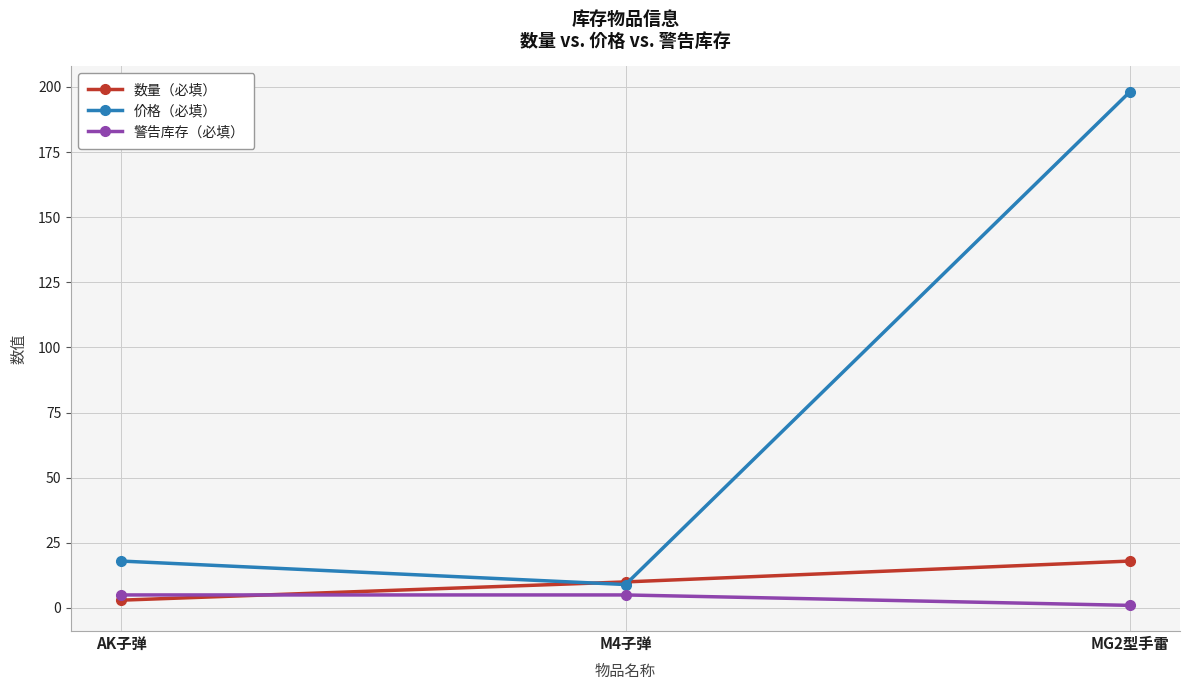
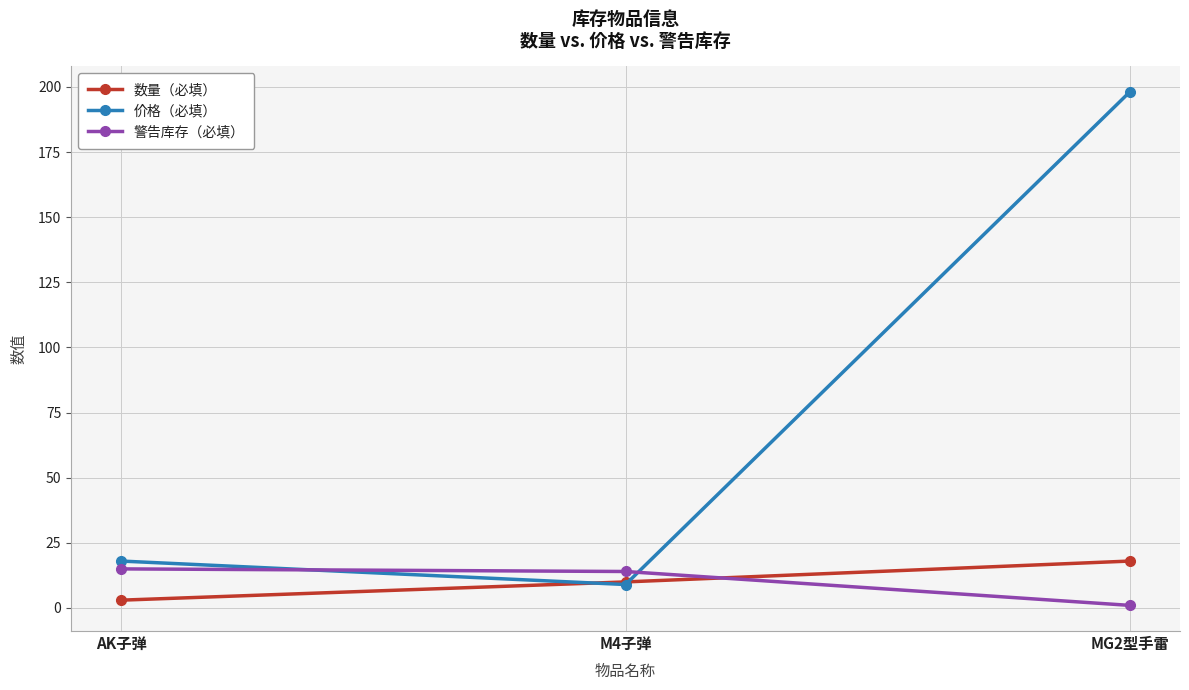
  {
    "数量（必填）": {
      "AK子弹": 3,
      "M4子弹": 10,
      "MG2型手雷": 18
    },
    "价格（必填）": {
      "AK子弹": 18,
      "M4子弹": 9,
      "MG2型手雷": 198
    },
    "警告库存（必填）": {
-     "AK子弹": 5,
-     "M4子弹": 5,
+     "AK子弹": 15,
+     "M4子弹": 14,
      "MG2型手雷": 1
    }
  }
